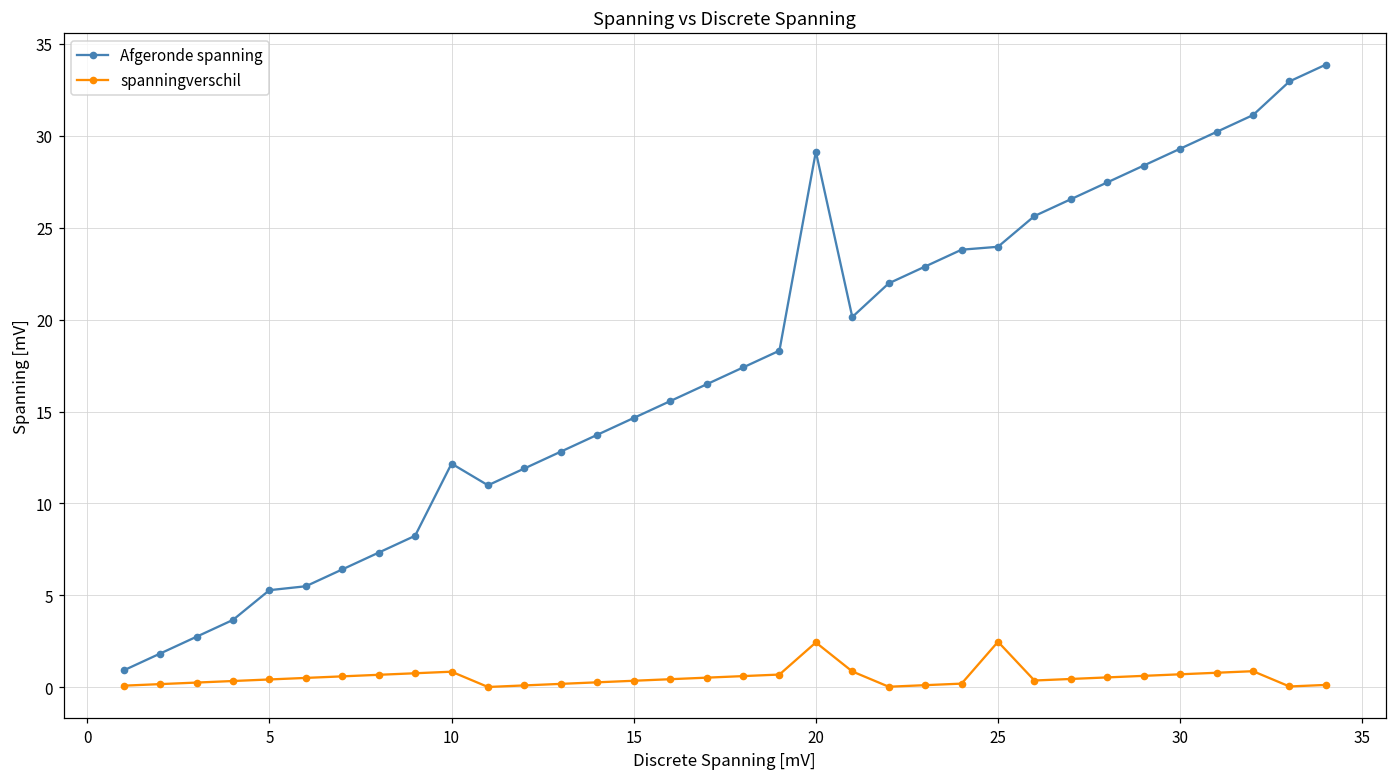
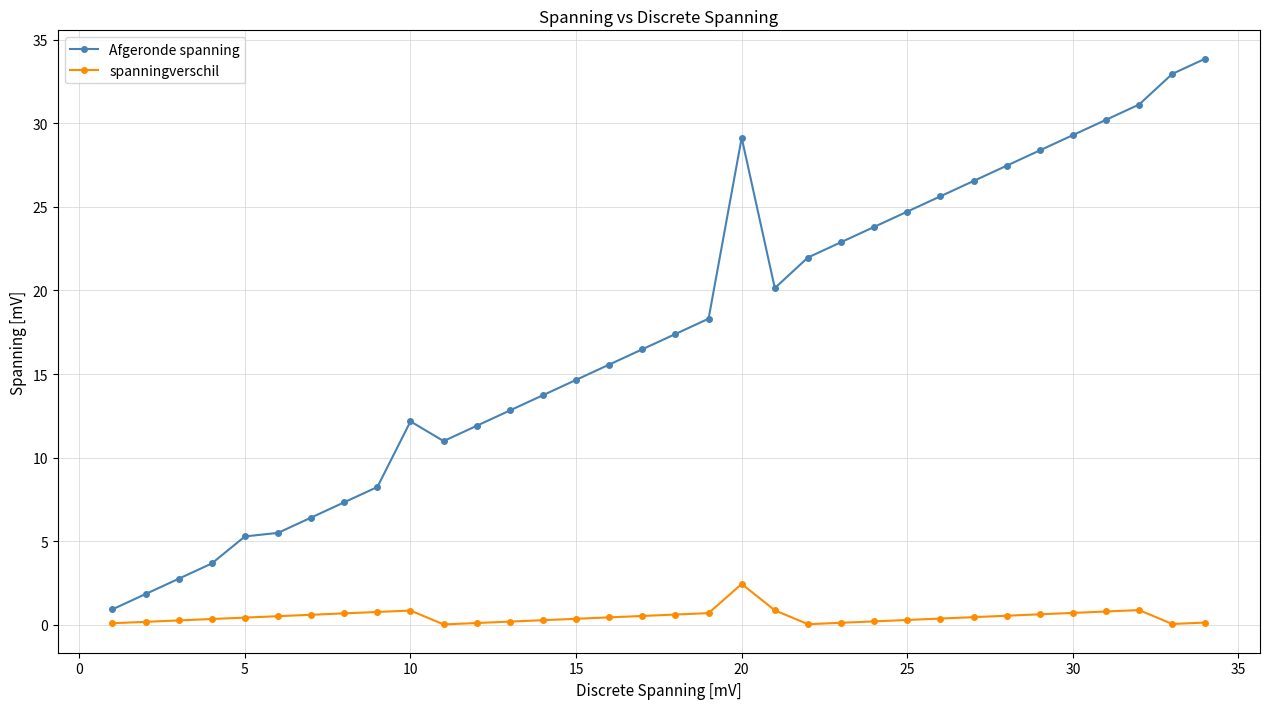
  {
    "Afgeronde spanning": {
      "5": 5.3,
      "10": 12.2,
      "15": 14.6,
      "20": 29.1,
-     "25": 24.0,
+     "25": 24.7,
      "30": 29.3
    },
    "spanningverschil": {
      "5": 0.4,
      "10": 0.8,
      "15": 0.4,
      "20": 2.4,
-     "25": 2.5,
+     "25": 0.3,
      "30": 0.7
    }
  }
